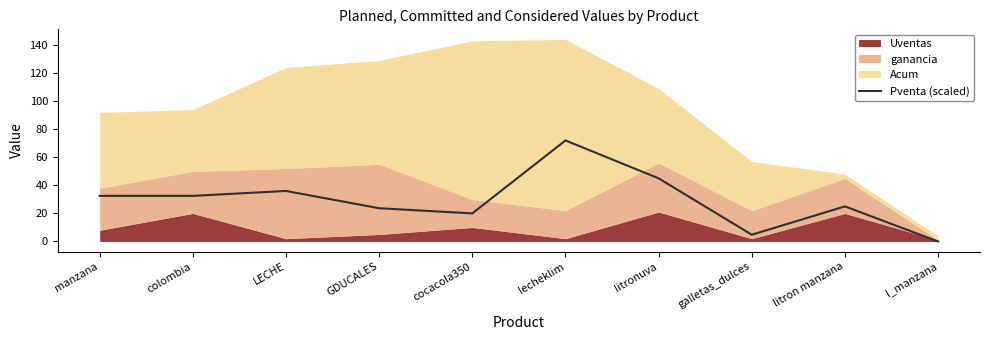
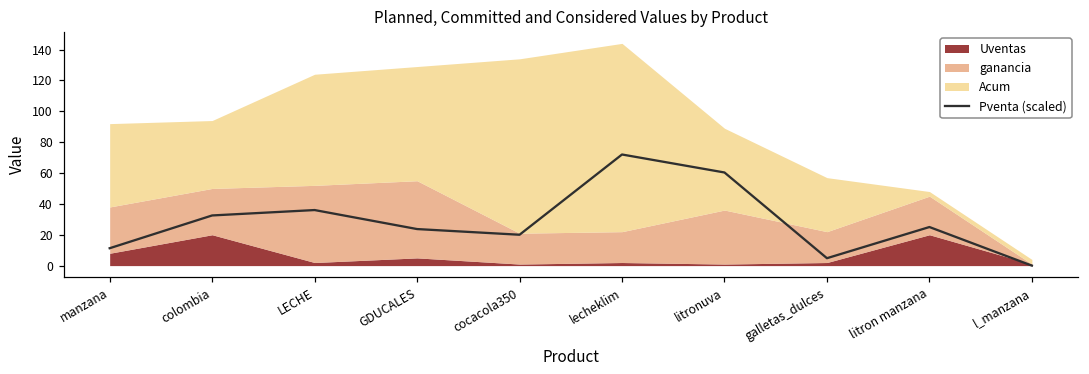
  {
    "Pventa (scaled)": {
-     "manzana": 33,
+     "manzana": 11,
      "colombia": 33,
      "LECHE": 36,
      "GDUCALES": 24,
      "lecheklim": 72,
-     "litronuva": 45,
+     "litronuva": 60,
      "galletas_dulces": 5,
      "litron manzana": 25
    },
    "Uventas": {
      "manzana": 8,
      "colombia": 20,
      "LECHE": 2,
      "GDUCALES": 5,
-     "cocacola350": 10,
+     "cocacola350": 1,
      "lecheklim": 2,
-     "litronuva": 21,
+     "litronuva": 1,
      "galletas_dulces": 2,
      "litron manzana": 20
    }
  }
